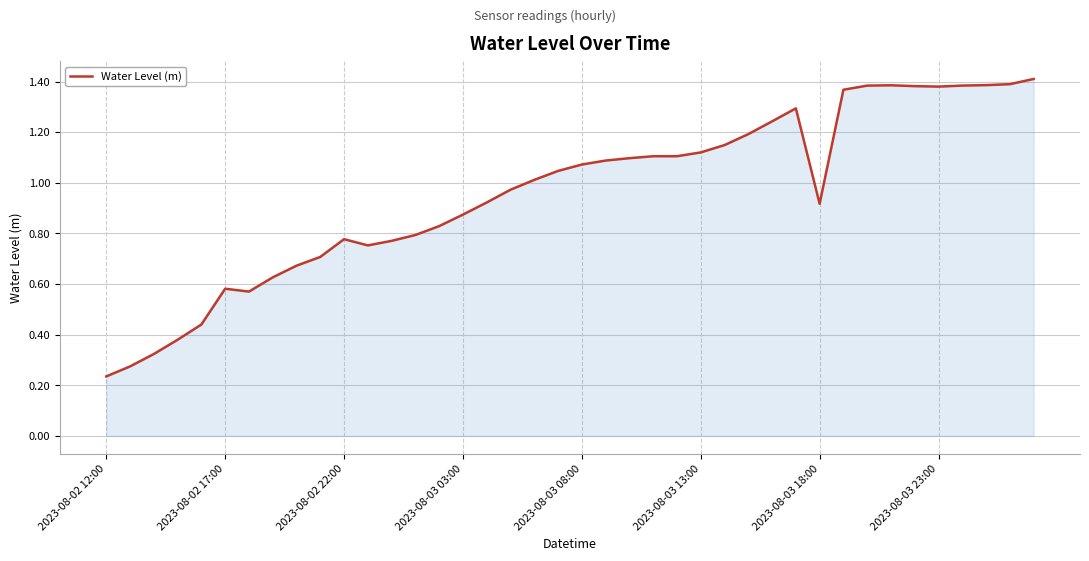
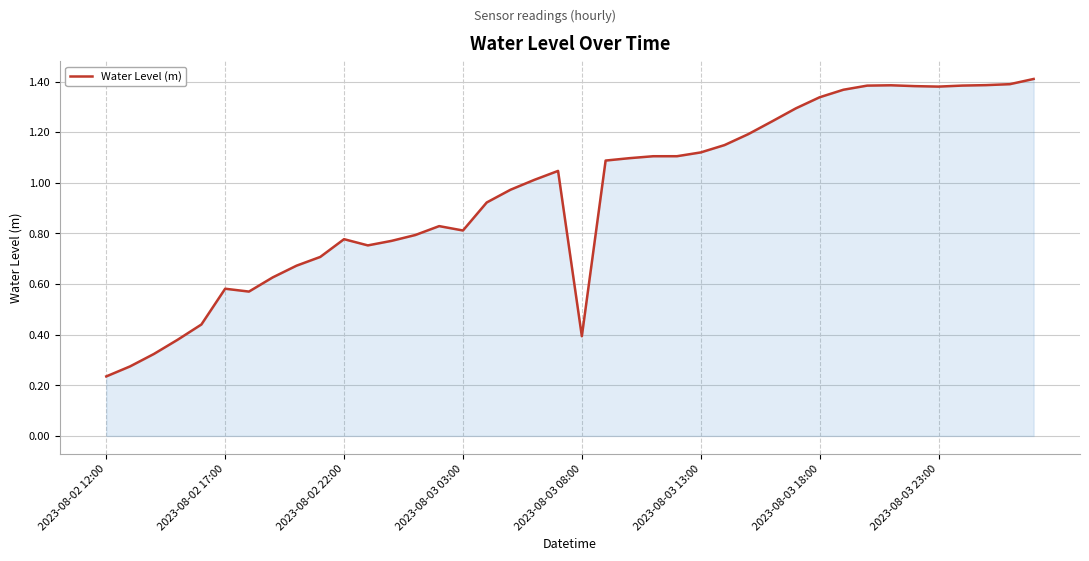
  {
    "2023-08-02 12:00": 0.24,
    "2023-08-02 17:00": 0.58,
    "2023-08-02 22:00": 0.78,
-   "2023-08-03 03:00": 0.87,
-   "2023-08-03 08:00": 1.07,
+   "2023-08-03 03:00": 0.81,
+   "2023-08-03 08:00": 0.39,
    "2023-08-03 13:00": 1.12,
-   "2023-08-03 18:00": 0.92,
+   "2023-08-03 18:00": 1.34,
    "2023-08-03 23:00": 1.38
  }
